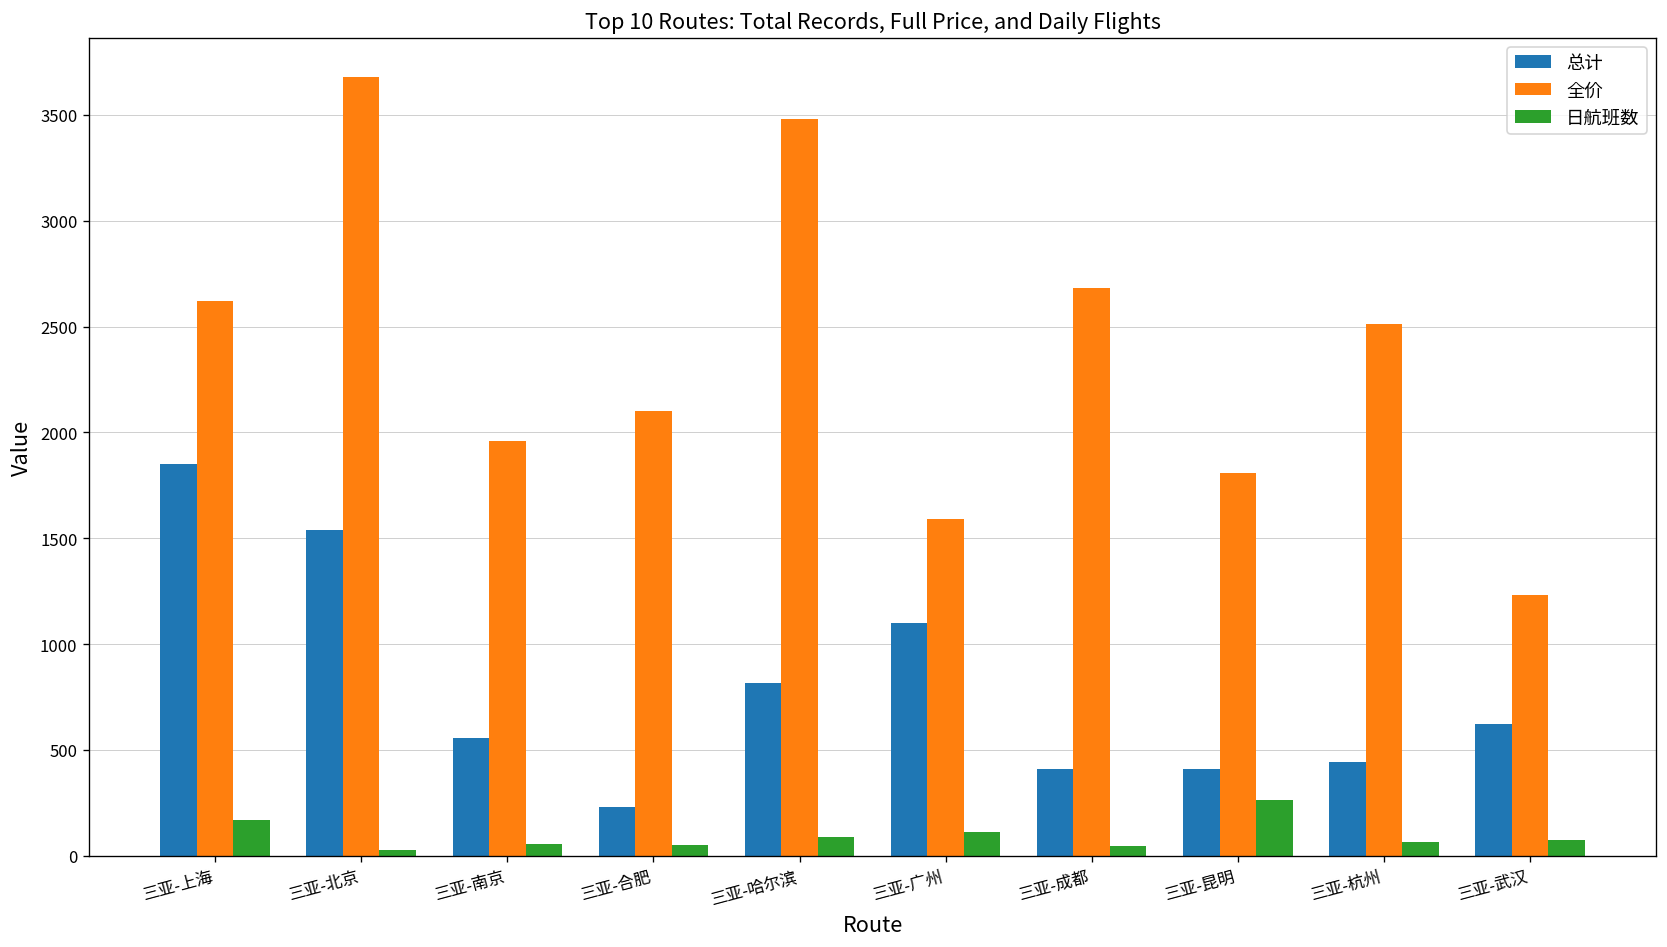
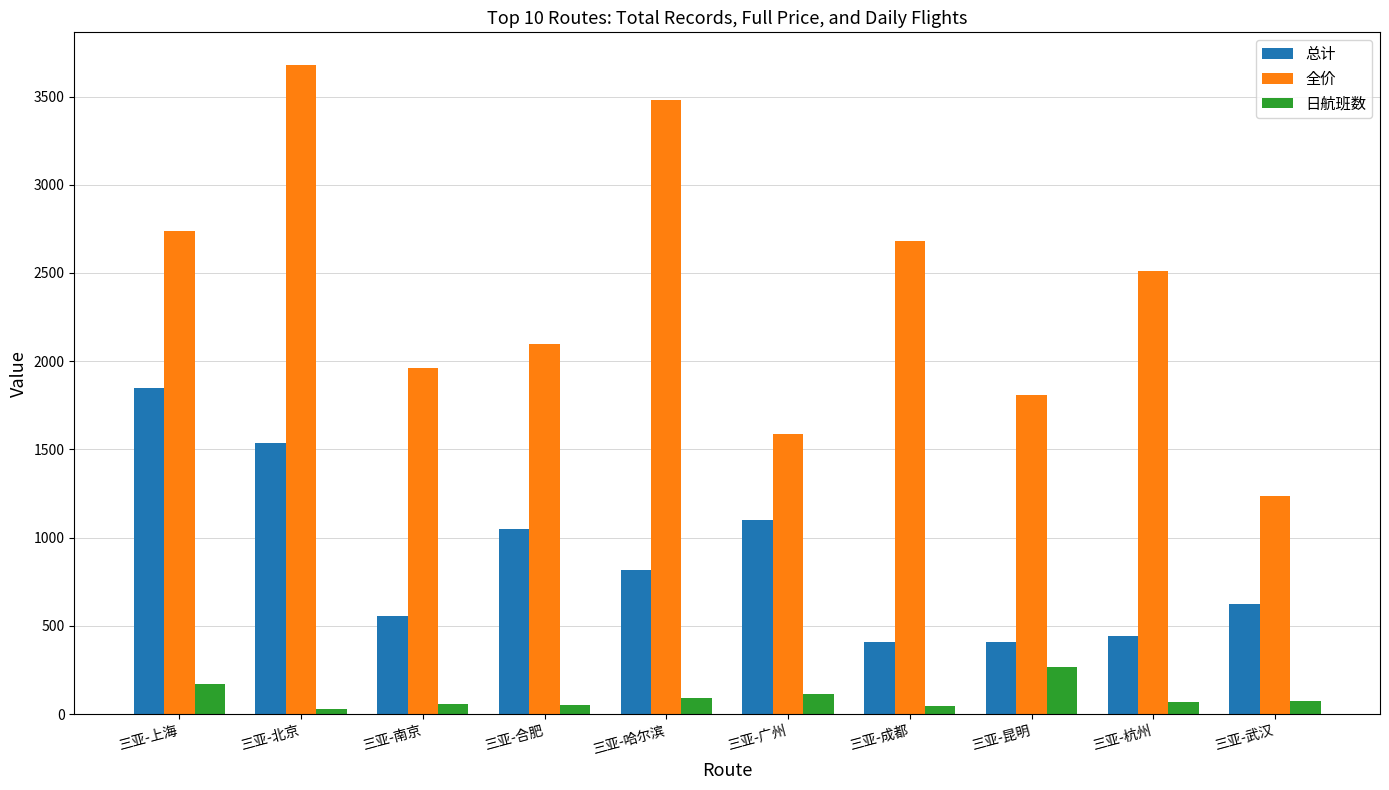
  {
    "总计": {
      "三亚-上海": 1850,
      "三亚-北京": 1540,
      "三亚-南京": 560,
-     "三亚-合肥": 230,
+     "三亚-合肥": 1050,
      "三亚-哈尔滨": 810,
      "三亚-广州": 1100,
      "三亚-成都": 410,
      "三亚-昆明": 410,
      "三亚-杭州": 440,
      "三亚-武汉": 620
    },
    "全价": {
-     "三亚-上海": 2620,
+     "三亚-上海": 2740,
      "三亚-北京": 3680,
      "三亚-南京": 1960,
      "三亚-合肥": 2100,
      "三亚-哈尔滨": 3480,
      "三亚-广州": 1590,
      "三亚-成都": 2680,
      "三亚-昆明": 1810,
      "三亚-杭州": 2510,
      "三亚-武汉": 1230
    },
    "日航班数": {
      "三亚-上海": 170,
      "三亚-北京": 30,
      "三亚-南京": 50,
      "三亚-合肥": 50,
      "三亚-哈尔滨": 90,
      "三亚-广州": 110,
      "三亚-成都": 50,
      "三亚-昆明": 260,
      "三亚-杭州": 70,
      "三亚-武汉": 70
    }
  }
